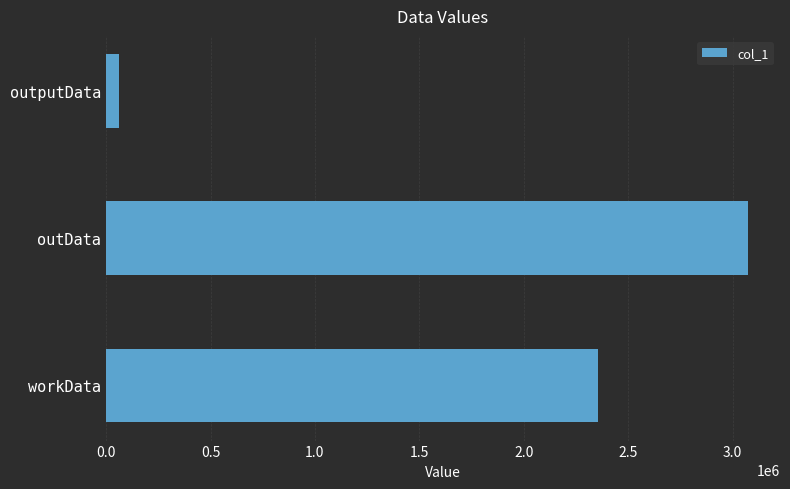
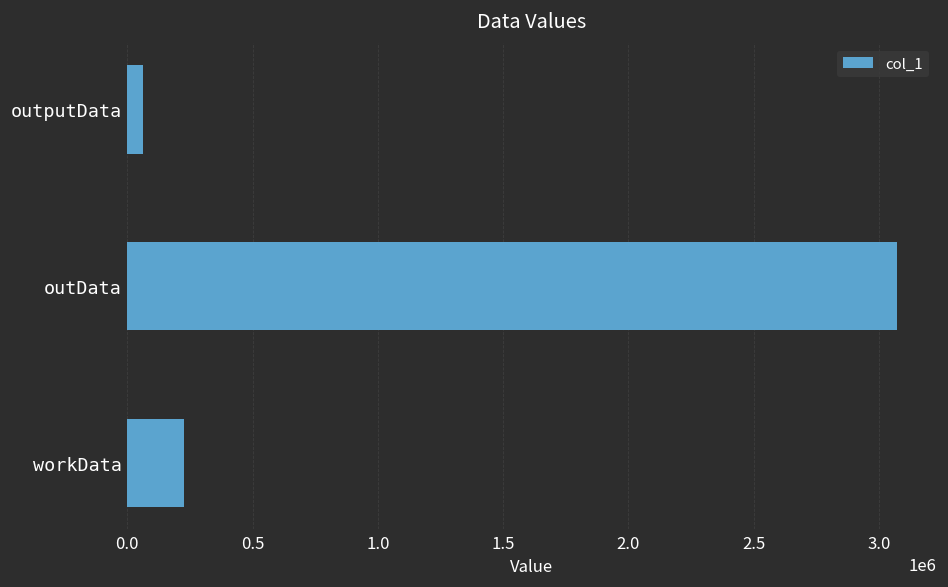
  {
    "outputData": 60000,
    "outData": 3070000,
-   "workData": 2360000
+   "workData": 230000
  }
